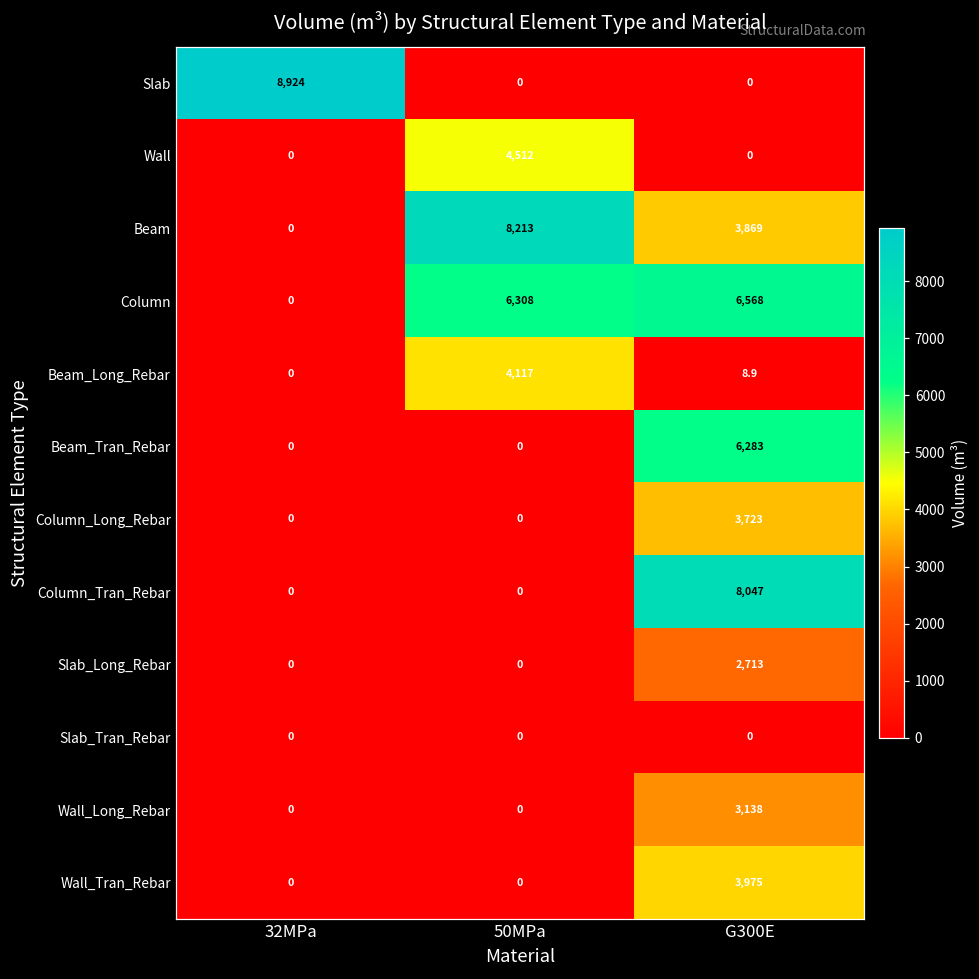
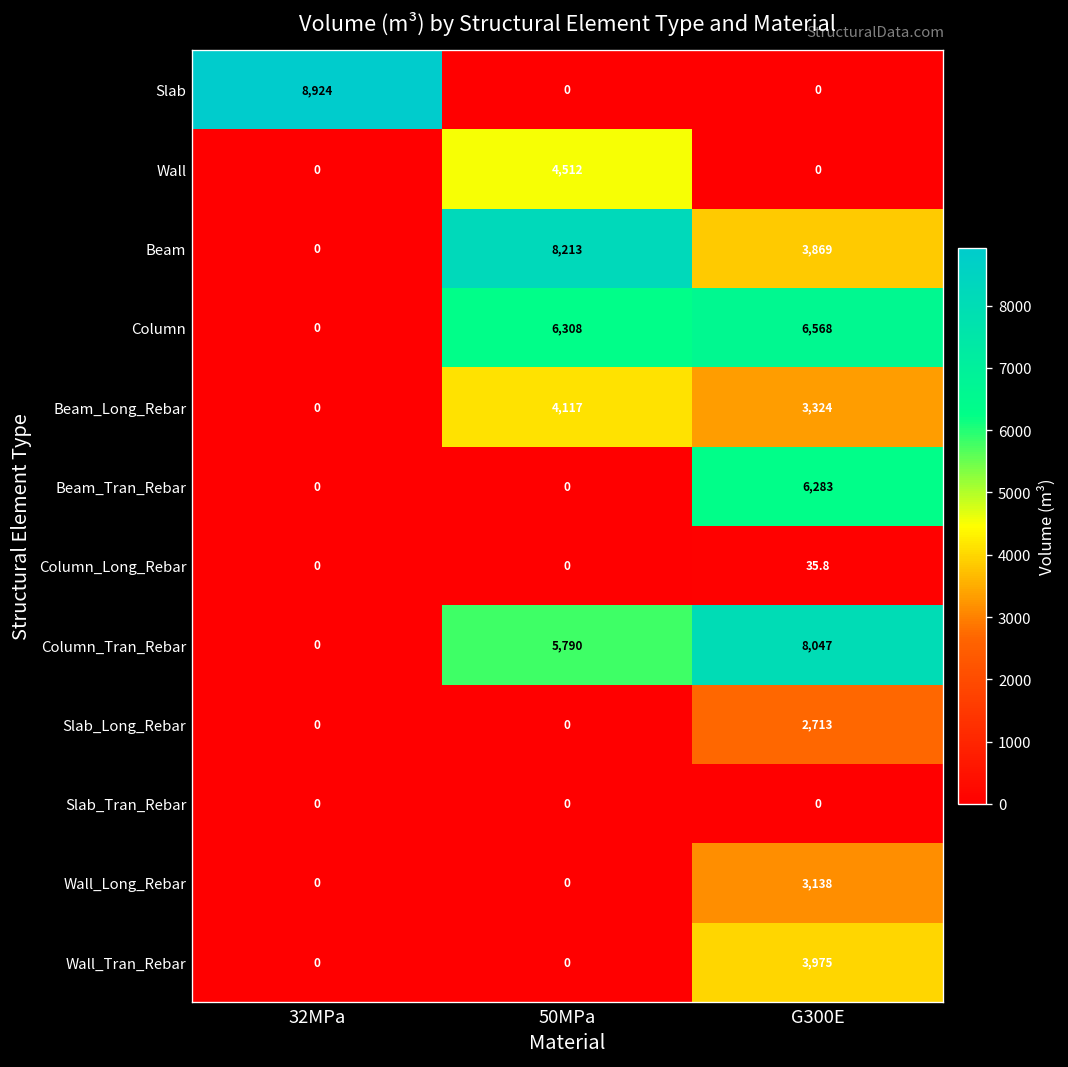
  {
    "Slab": {
      "32MPa": "8,924",
      "50MPa": "0",
      "G300E": "0"
    },
    "Wall": {
      "32MPa": "0",
      "50MPa": "4,512",
      "G300E": "0"
    },
    "Beam": {
      "32MPa": "0",
      "50MPa": "8,213",
      "G300E": "3,869"
    },
    "Column": {
      "32MPa": "0",
      "50MPa": "6,308",
      "G300E": "6,568"
    },
    "Beam_Long_Rebar": {
      "32MPa": "0",
      "50MPa": "4,117",
-     "G300E": "8.9"
+     "G300E": "3,324"
    },
    "Beam_Tran_Rebar": {
      "32MPa": "0",
      "50MPa": "0",
      "G300E": "6,283"
    },
    "Column_Long_Rebar": {
      "32MPa": "0",
      "50MPa": "0",
-     "G300E": "3,723"
+     "G300E": "35.8"
    },
    "Column_Tran_Rebar": {
      "32MPa": "0",
-     "50MPa": "0",
+     "50MPa": "5,790",
      "G300E": "8,047"
    },
    "Slab_Long_Rebar": {
      "32MPa": "0",
      "50MPa": "0",
      "G300E": "2,713"
    },
    "Slab_Tran_Rebar": {
      "32MPa": "0",
      "50MPa": "0",
      "G300E": "0"
    },
    "Wall_Long_Rebar": {
      "32MPa": "0",
      "50MPa": "0",
      "G300E": "3,138"
    },
    "Wall_Tran_Rebar": {
      "32MPa": "0",
      "50MPa": "0",
      "G300E": "3,975"
    }
  }
